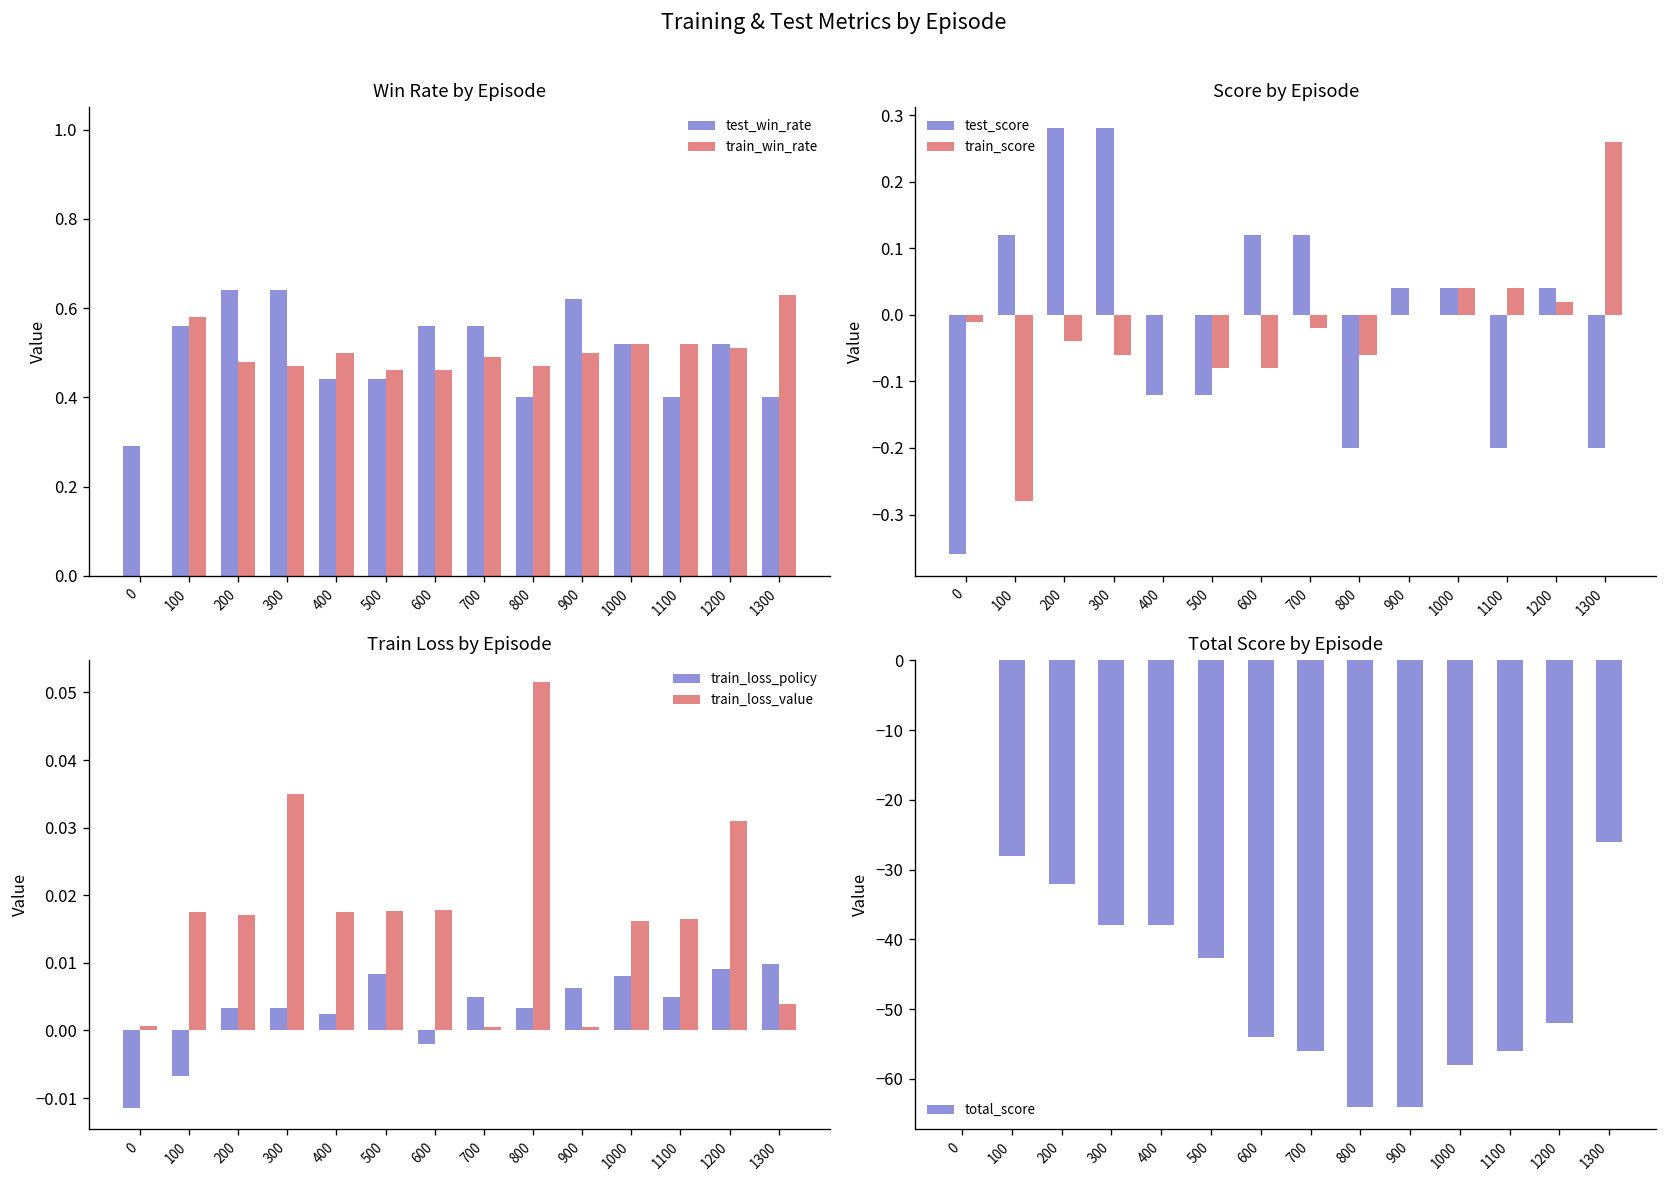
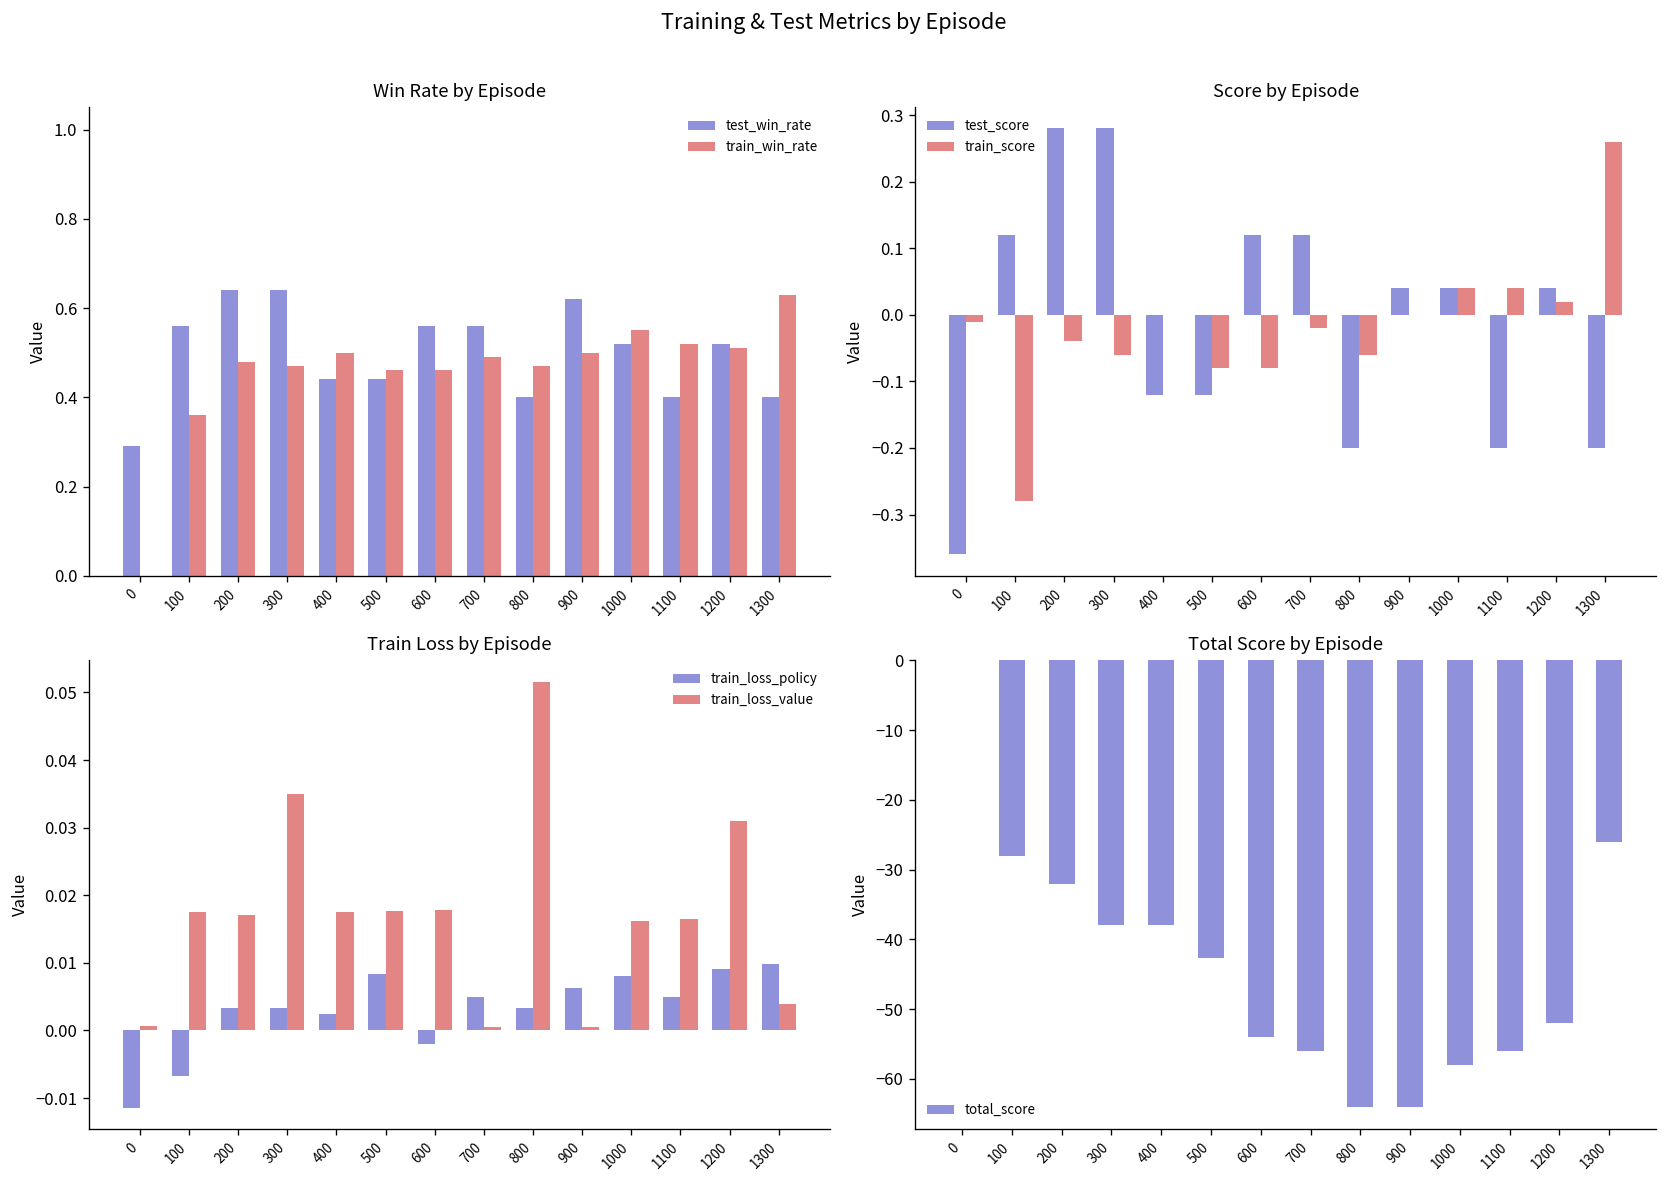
  {
    "Win Rate by Episode": {
      "test_win_rate": {
        "0": 0.29,
        "100": 0.56,
        "200": 0.64,
        "300": 0.64,
        "400": 0.44,
        "500": 0.44,
        "600": 0.56,
        "700": 0.56,
        "800": 0.40,
        "900": 0.62,
        "1000": 0.52,
        "1100": 0.40,
        "1200": 0.52,
        "1300": 0.40
      },
      "train_win_rate": {
        "0": 0.00,
-       "100": 0.58,
+       "100": 0.36,
        "200": 0.48,
        "300": 0.47,
        "400": 0.50,
        "500": 0.46,
        "600": 0.46,
        "700": 0.49,
        "800": 0.47,
        "900": 0.50,
-       "1000": 0.52,
+       "1000": 0.55,
        "1100": 0.52,
        "1200": 0.51,
        "1300": 0.63
      }
    },
    "Score by Episode": {
      "test_score": {
        "0": -0.36,
        "100": 0.12,
        "200": 0.28,
        "300": 0.28,
        "400": -0.12,
        "500": -0.12,
        "600": 0.12,
        "700": 0.12,
        "800": -0.20,
        "900": 0.04,
        "1000": 0.04,
        "1100": -0.20,
        "1200": 0.04,
        "1300": -0.20
      },
      "train_score": {
        "0": -0.01,
        "100": -0.28,
        "200": -0.04,
        "300": -0.06,
        "400": 0.00,
        "500": -0.08,
        "600": -0.08,
        "700": -0.02,
        "800": -0.06,
        "900": 0.00,
        "1000": 0.04,
        "1100": 0.04,
        "1200": 0.02,
        "1300": 0.26
      }
    },
    "Train Loss by Episode": {
      "train_loss_policy": {
        "0": -0.011,
        "100": -0.007,
        "200": 0.003,
        "300": 0.003,
        "400": 0.002,
        "500": 0.008,
        "600": -0.002,
        "700": 0.005,
        "800": 0.003,
        "900": 0.006,
        "1000": 0.008,
        "1100": 0.005,
        "1200": 0.009,
        "1300": 0.010
      },
      "train_loss_value": {
        "0": 0.001,
        "100": 0.018,
        "200": 0.017,
        "300": 0.035,
        "400": 0.018,
        "500": 0.018,
        "600": 0.018,
        "700": 0.000,
        "800": 0.052,
        "900": 0.000,
        "1000": 0.016,
        "1100": 0.017,
        "1200": 0.031,
        "1300": 0.004
      }
    },
    "Total Score by Episode": {
      "0": 0,
      "100": -28,
      "200": -32,
      "300": -38,
      "400": -38,
      "500": -43,
      "600": -54,
      "700": -56,
      "800": -64,
      "900": -64,
      "1000": -58,
      "1100": -56,
      "1200": -52,
      "1300": -26
    }
  }
